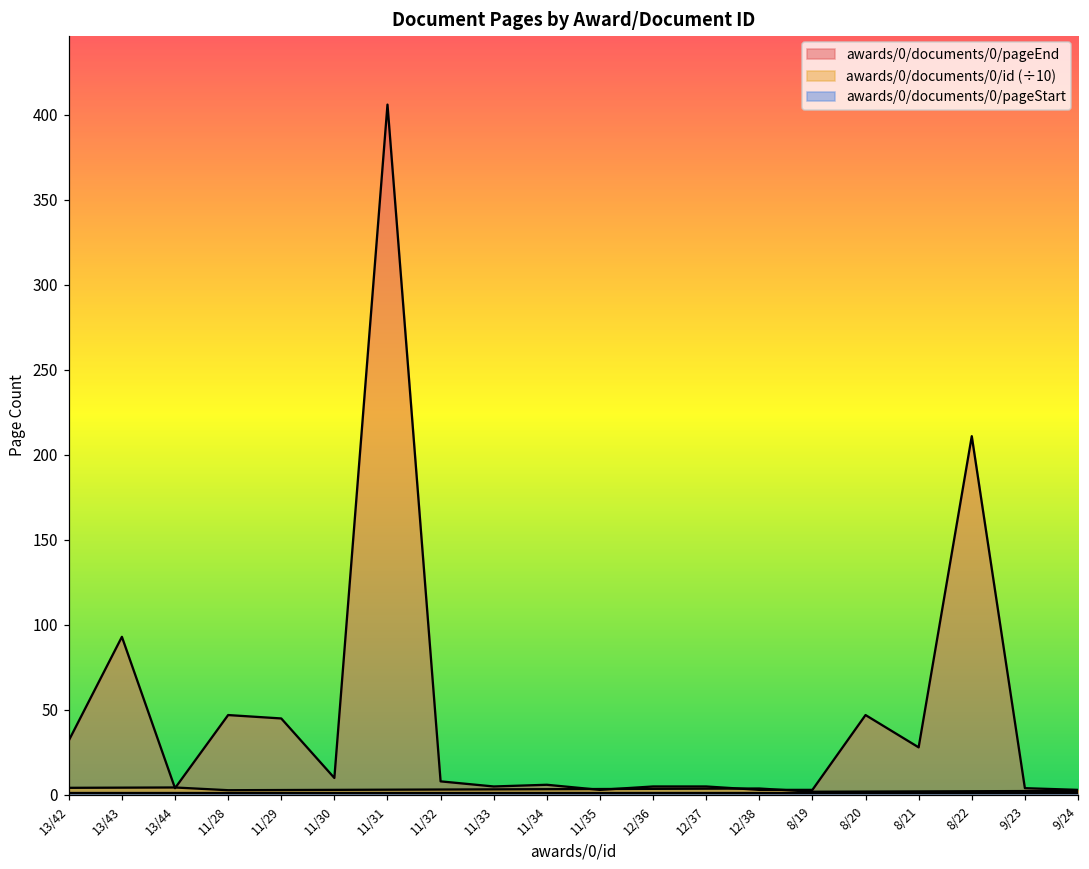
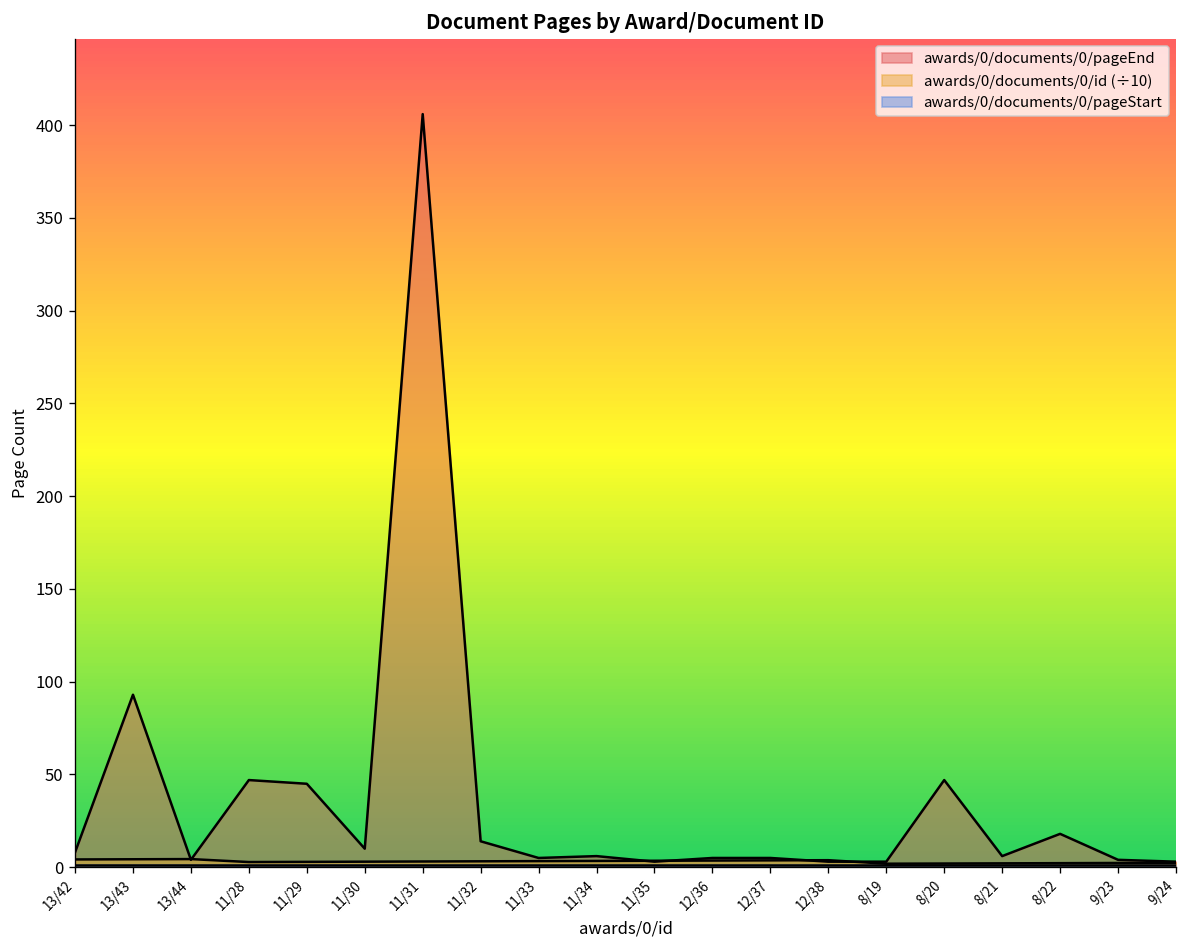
  {
    "awards/0/documents/0/pageEnd": {
-     "13/42": 32,
+     "13/42": 8,
      "13/43": 93,
      "11/28": 47,
      "11/29": 45,
      "11/30": 10,
      "11/31": 406,
-     "11/32": 8,
+     "11/32": 14,
      "11/33": 5,
      "11/34": 6,
      "8/20": 47,
-     "8/21": 28,
-     "8/22": 211,
+     "8/21": 6,
+     "8/22": 18,
      "9/23": 4
    },
    "awards/0/documents/0/id (÷10)": {
      "13/42": 4,
      "13/43": 4,
      "11/28": 3,
      "11/29": 3,
      "11/30": 3,
      "11/31": 3,
      "11/32": 3,
      "11/33": 3,
      "11/34": 3
    },
    "awards/0/documents/0/pageStart": {
      "13/42": 1,
      "13/43": 1,
      "13/44": 1,
      "11/28": 1,
      "11/29": 1,
      "11/30": 1,
      "11/31": 1,
      "11/32": 1,
      "11/33": 1,
      "11/34": 1,
      "11/35": 1,
      "12/36": 1,
      "12/37": 1,
      "12/38": 1
    }
  }
